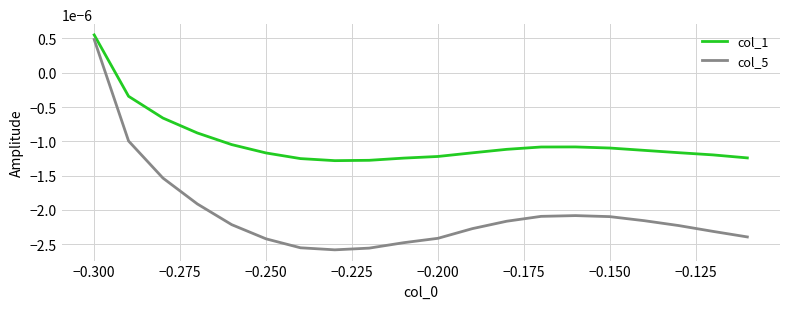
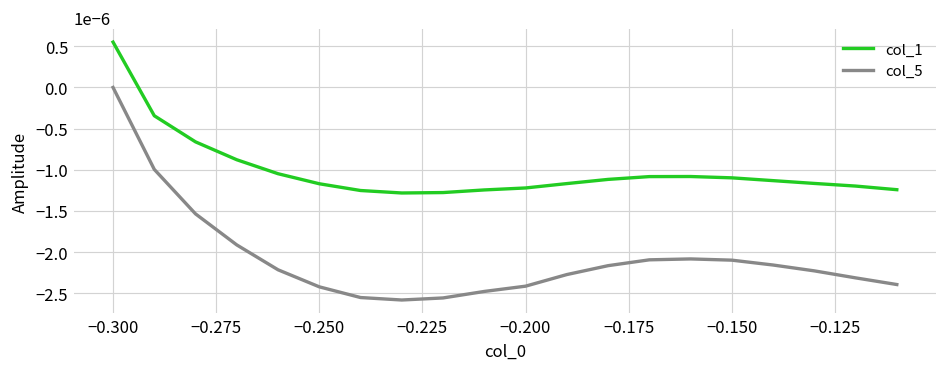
  {
    "col_1": {
      "−0.300": 0.0000006,
      "−0.250": -0.0000012,
      "−0.200": -0.0000012,
      "−0.150": -0.0000011
    },
    "col_5": {
-     "−0.300": 0.0000005,
+     "−0.300": 0.0000000,
      "−0.250": -0.0000024,
      "−0.200": -0.0000024,
      "−0.150": -0.0000021
    }
  }
